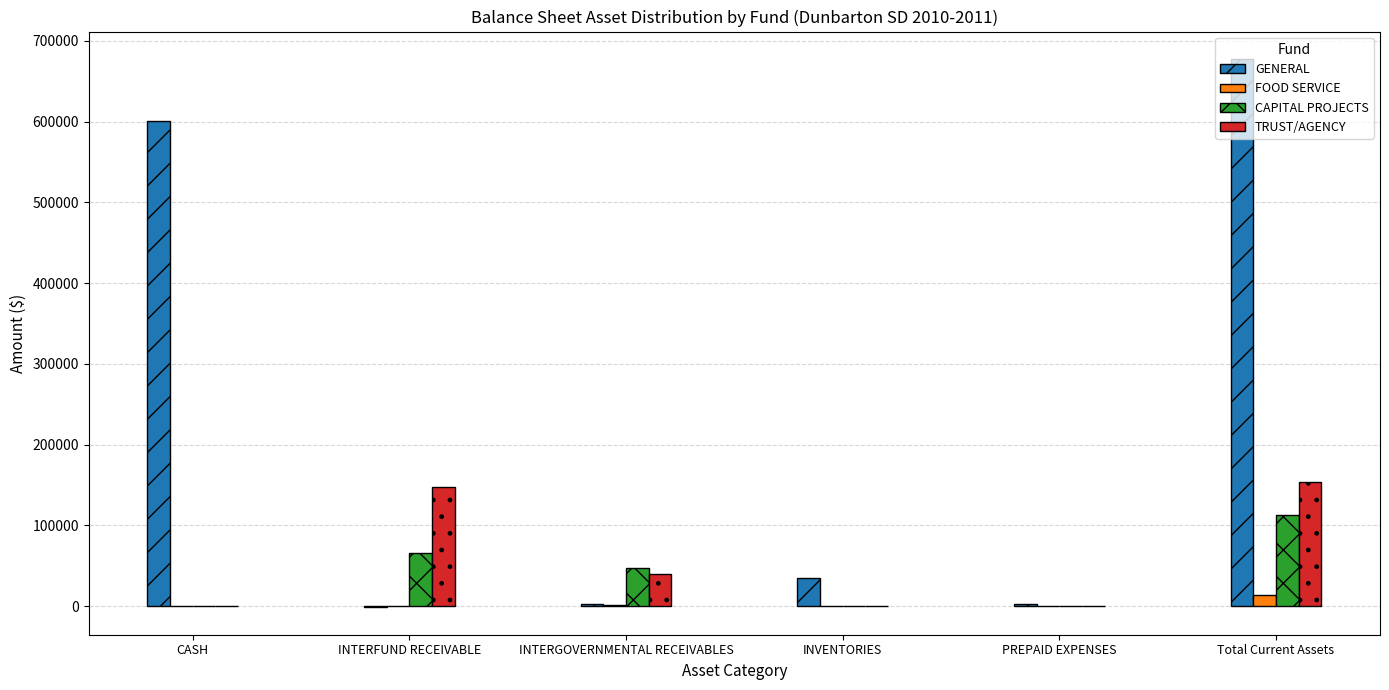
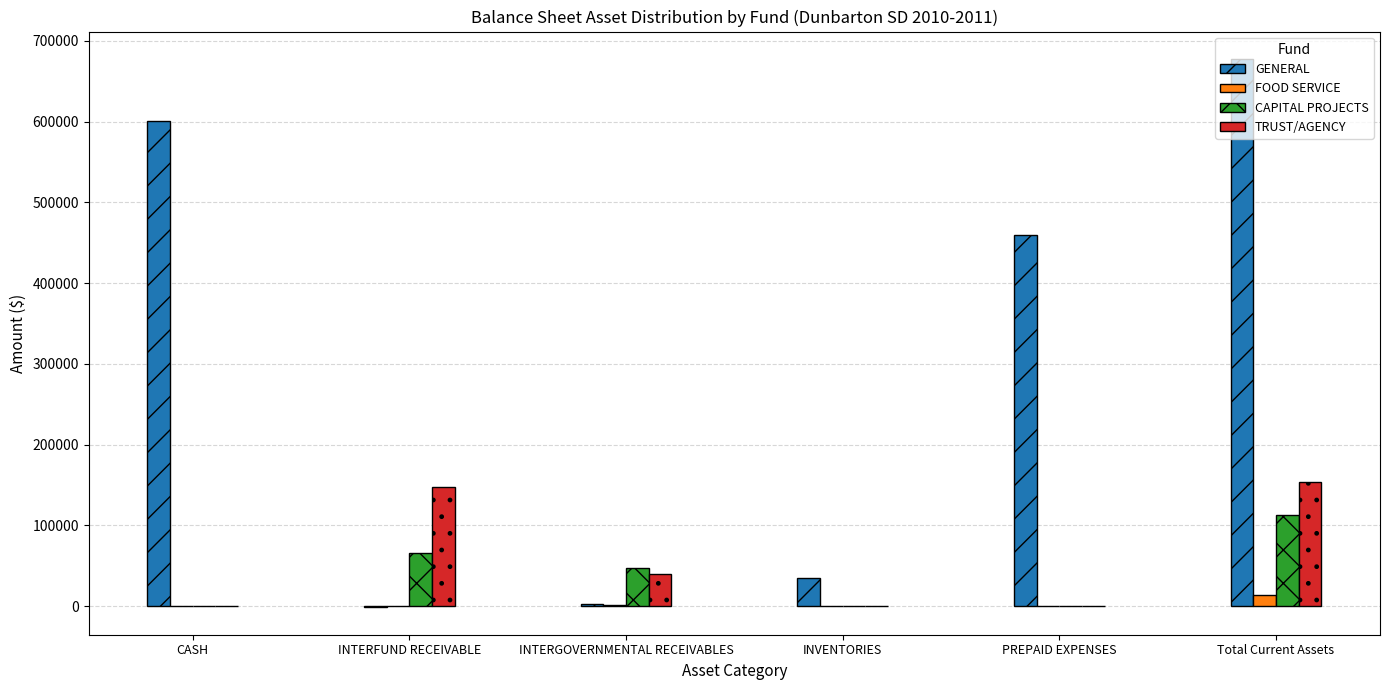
  {
    "GENERAL": {
      "CASH": 600000,
      "INVENTORIES": 40000,
-     "PREPAID EXPENSES": 0
+     "PREPAID EXPENSES": 460000
    },
    "FOOD SERVICE": {
      "CASH": 0,
      "INTERFUND RECEIVABLE": 0,
      "INVENTORIES": 0,
      "PREPAID EXPENSES": 0,
      "Total Current Assets": 10000
    },
    "CAPITAL PROJECTS": {
      "CASH": 0,
      "INTERFUND RECEIVABLE": 70000,
      "INTERGOVERNMENTAL RECEIVABLES": 50000,
      "INVENTORIES": 0,
      "PREPAID EXPENSES": 0,
      "Total Current Assets": 110000
    },
    "TRUST/AGENCY": {
      "CASH": 0,
      "INTERFUND RECEIVABLE": 150000,
      "INTERGOVERNMENTAL RECEIVABLES": 40000,
      "INVENTORIES": 0,
      "PREPAID EXPENSES": 0,
      "Total Current Assets": 150000
    }
  }
